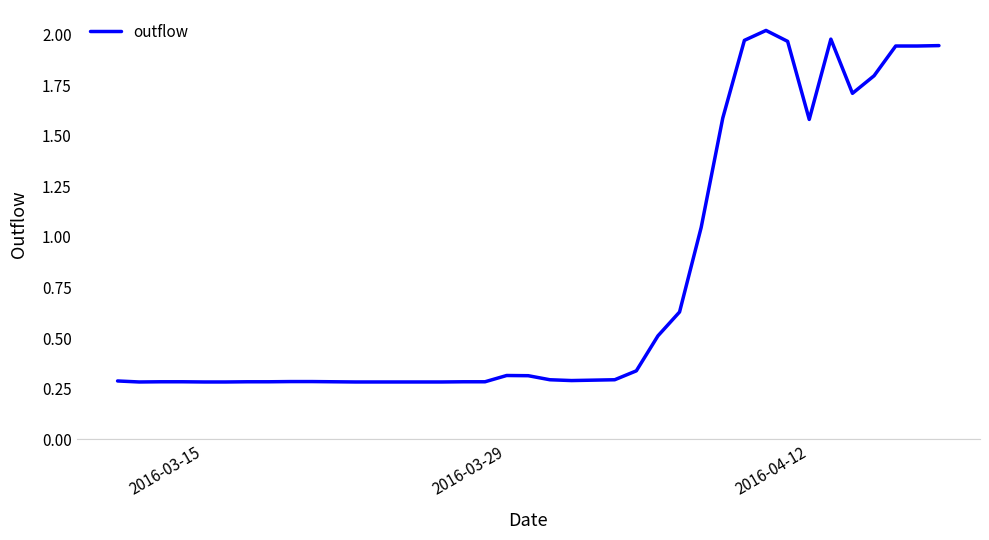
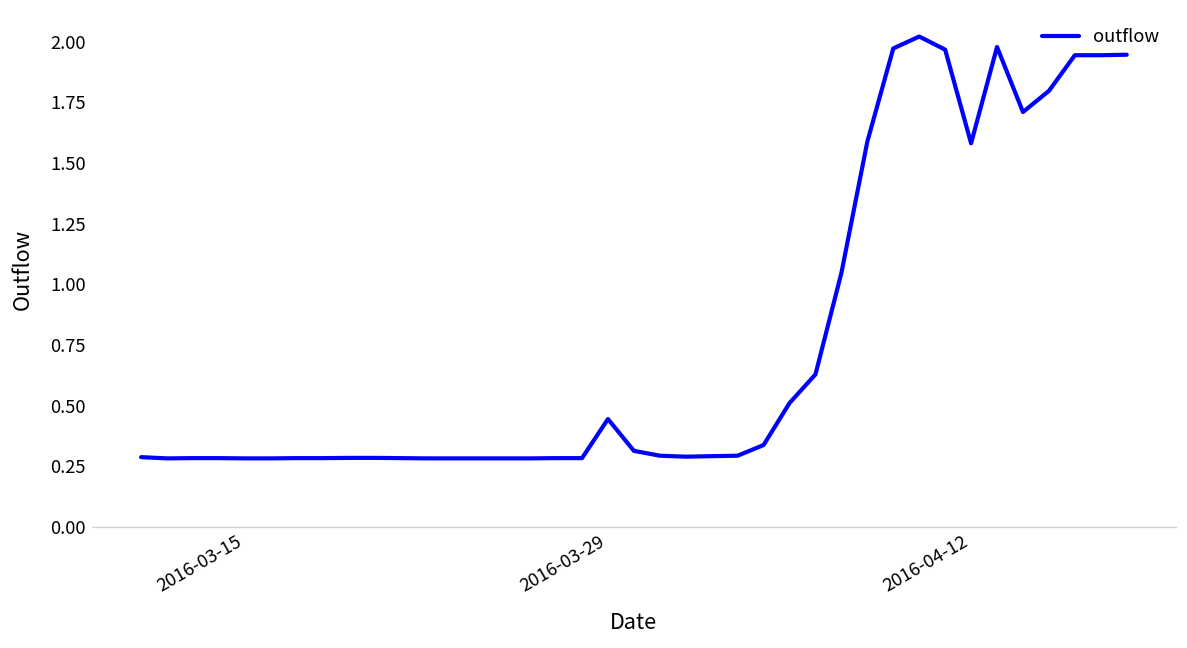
  {
    "2016-03-15": 0.28,
-   "2016-03-29": 0.32,
+   "2016-03-29": 0.45,
    "2016-04-12": 1.58
  }
